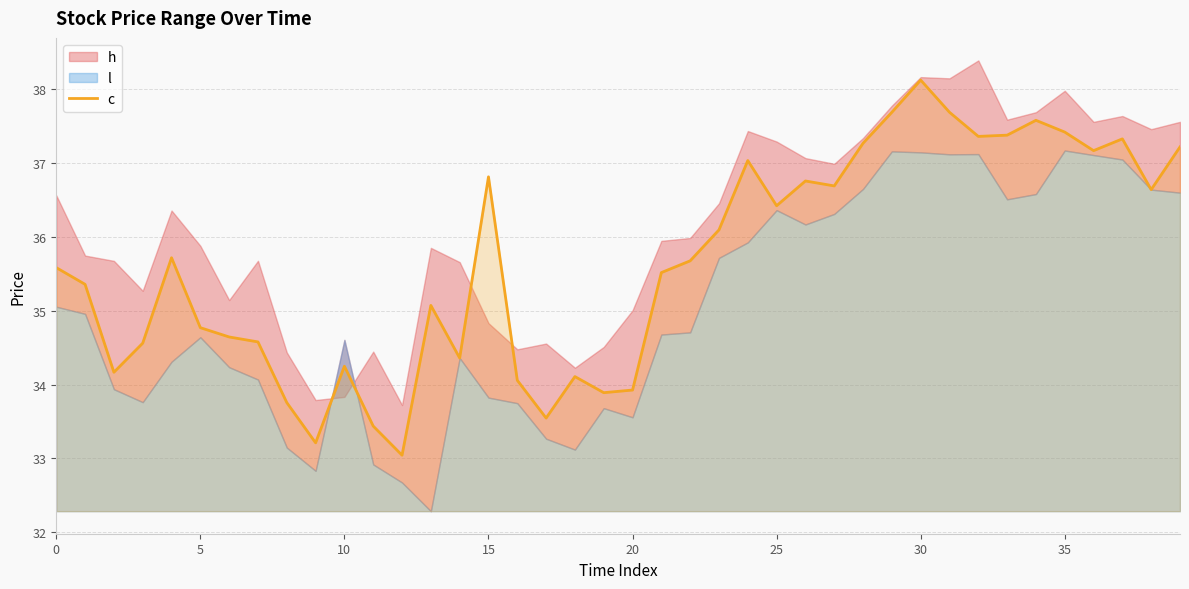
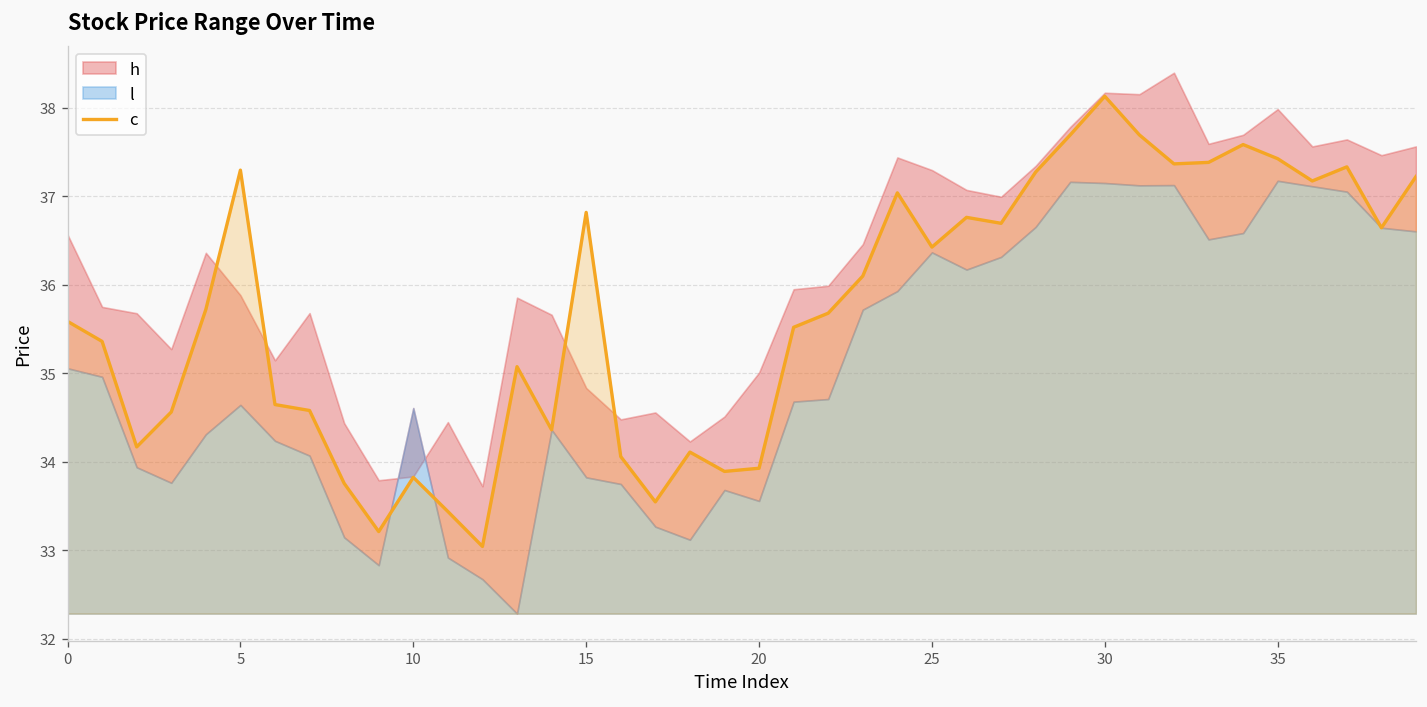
  {
    "c": {
      "0": 35.6,
-     "5": 34.8,
-     "10": 34.2,
+     "5": 37.3,
+     "10": 33.8,
      "15": 36.8,
      "20": 33.9,
      "25": 36.4,
      "30": 38.1,
      "35": 37.4
    },
    "l": {
      "0": 35.1,
      "5": 34.6,
      "15": 33.8,
      "20": 33.6,
      "25": 36.4,
      "30": 37.1,
      "35": 37.2
    }
  }
